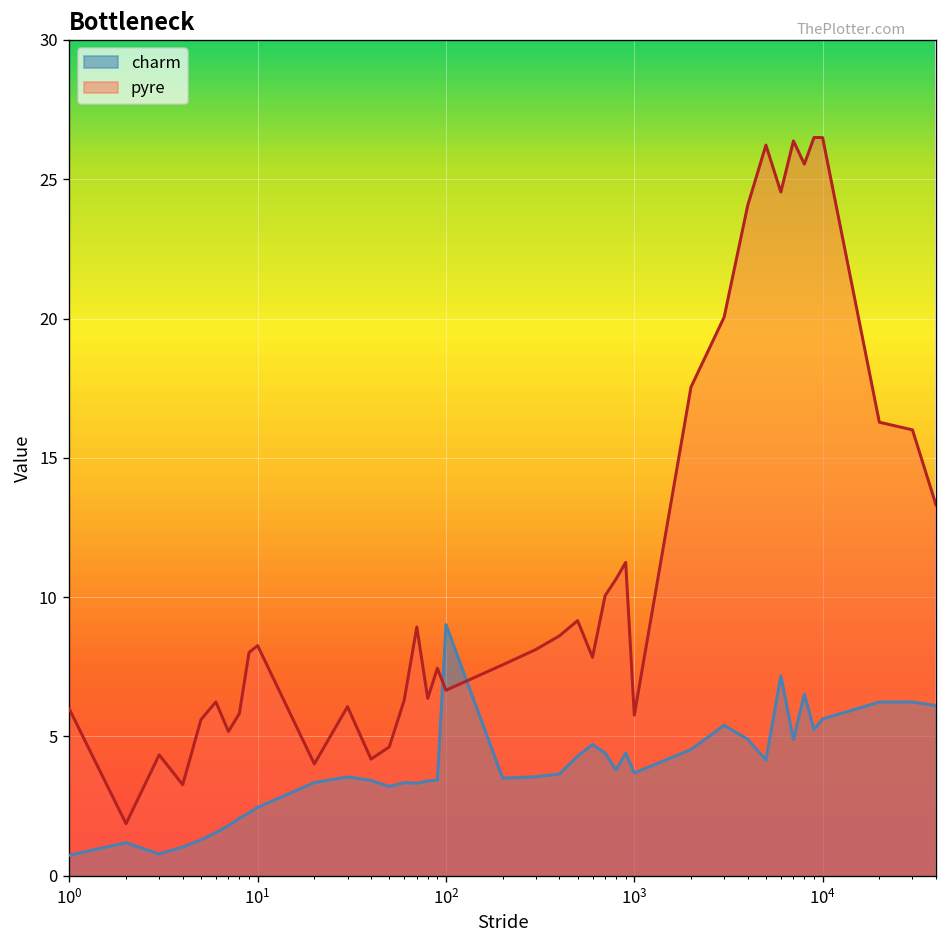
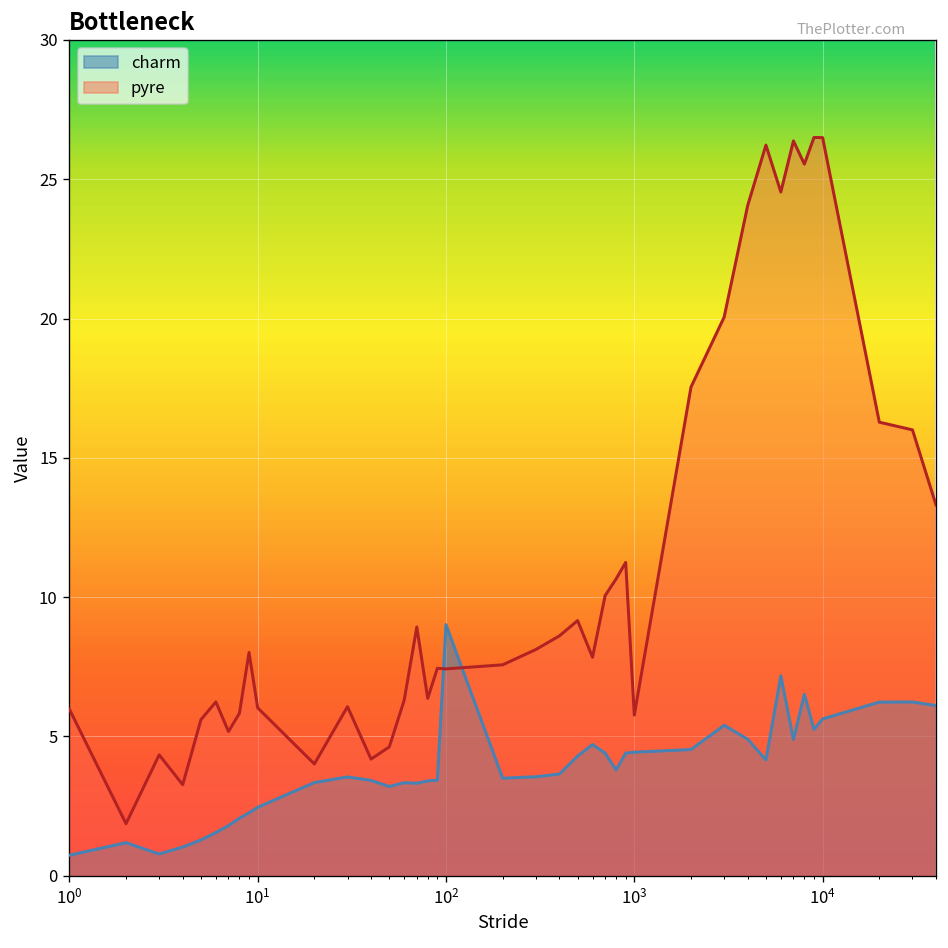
  {
    "charm": {
      "10^0": 0.7,
      "10^1": 2.5,
      "10^2": 9.0,
-     "10^3": 3.7,
+     "10^3": 4.4,
      "10^4": 5.6
    },
    "pyre": {
      "10^0": 6.0,
-     "10^1": 8.3,
-     "10^2": 6.7,
+     "10^1": 6.0,
+     "10^2": 7.4,
      "10^3": 5.8,
      "10^4": 26.5
    }
  }
